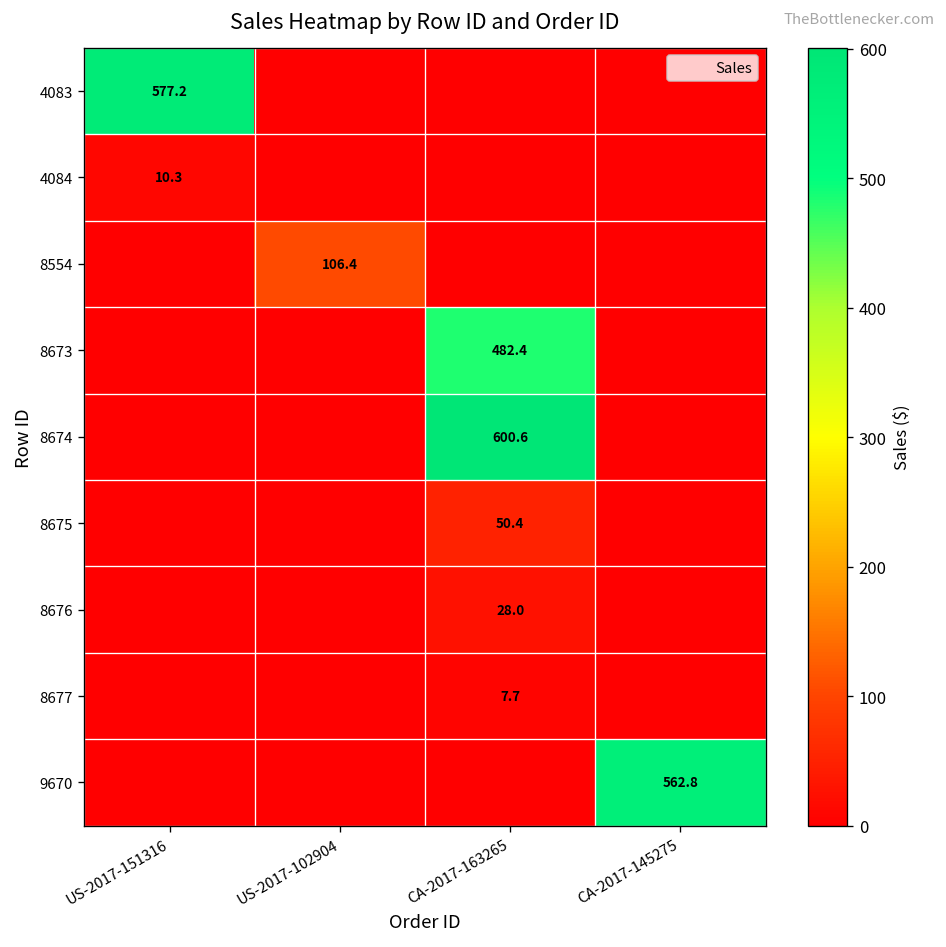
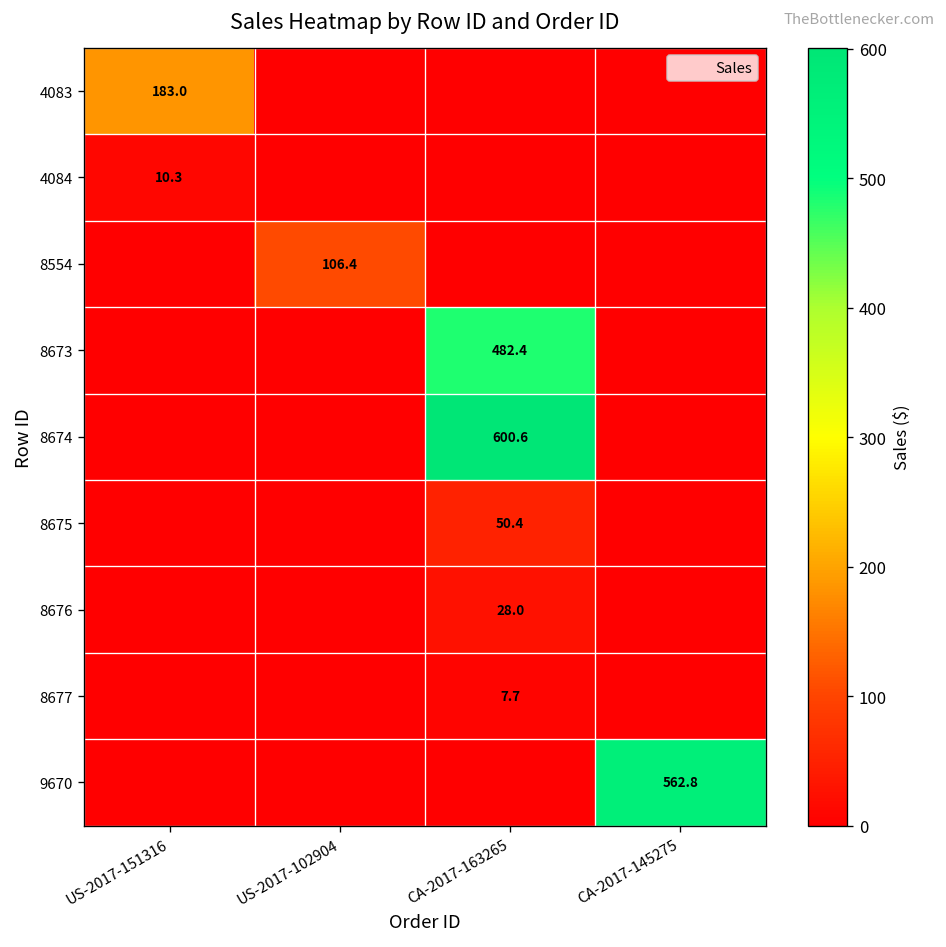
  {
    "4083": {
-     "US-2017-151316": 577.2
+     "US-2017-151316": 183.0
    },
    "4084": {
      "US-2017-151316": 10.3
    },
    "8554": {
      "US-2017-102904": 106.4
    },
    "8673": {
      "CA-2017-163265": 482.4
    },
    "8674": {
      "CA-2017-163265": 600.6
    },
    "8675": {
      "CA-2017-163265": 50.4
    },
    "8676": {
      "CA-2017-163265": 28.0
    },
    "8677": {
      "CA-2017-163265": 7.7
    },
    "9670": {
      "CA-2017-145275": 562.8
    }
  }
